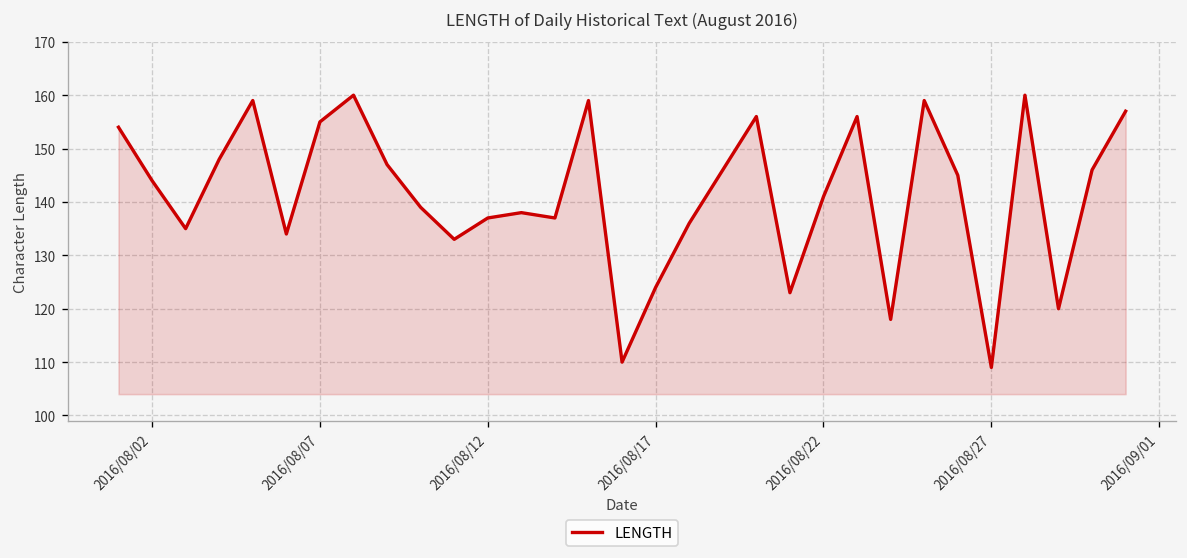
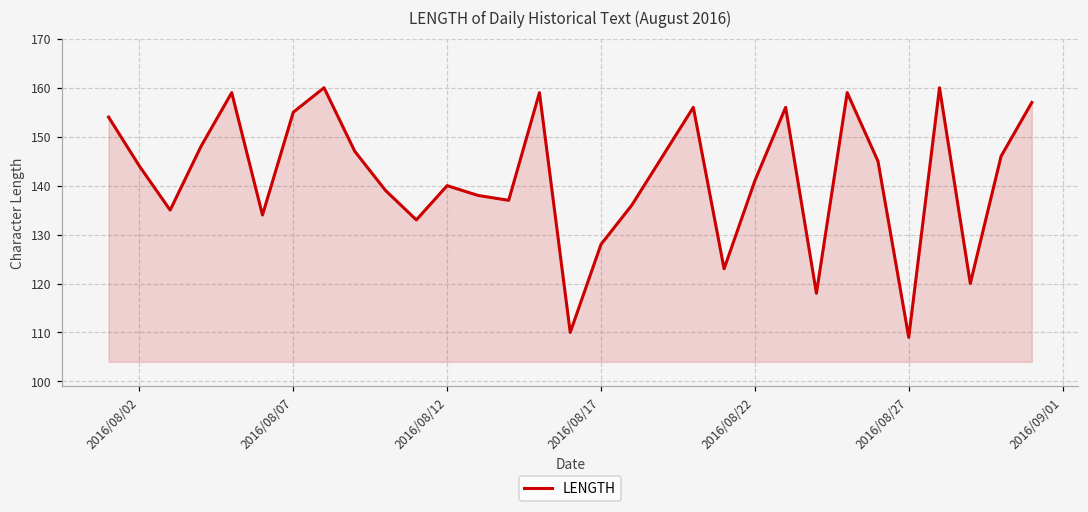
  {
    "2016/08/02": 144,
    "2016/08/07": 155,
-   "2016/08/12": 137,
-   "2016/08/17": 124,
+   "2016/08/12": 140,
+   "2016/08/17": 128,
    "2016/08/22": 141,
    "2016/08/27": 109
  }
